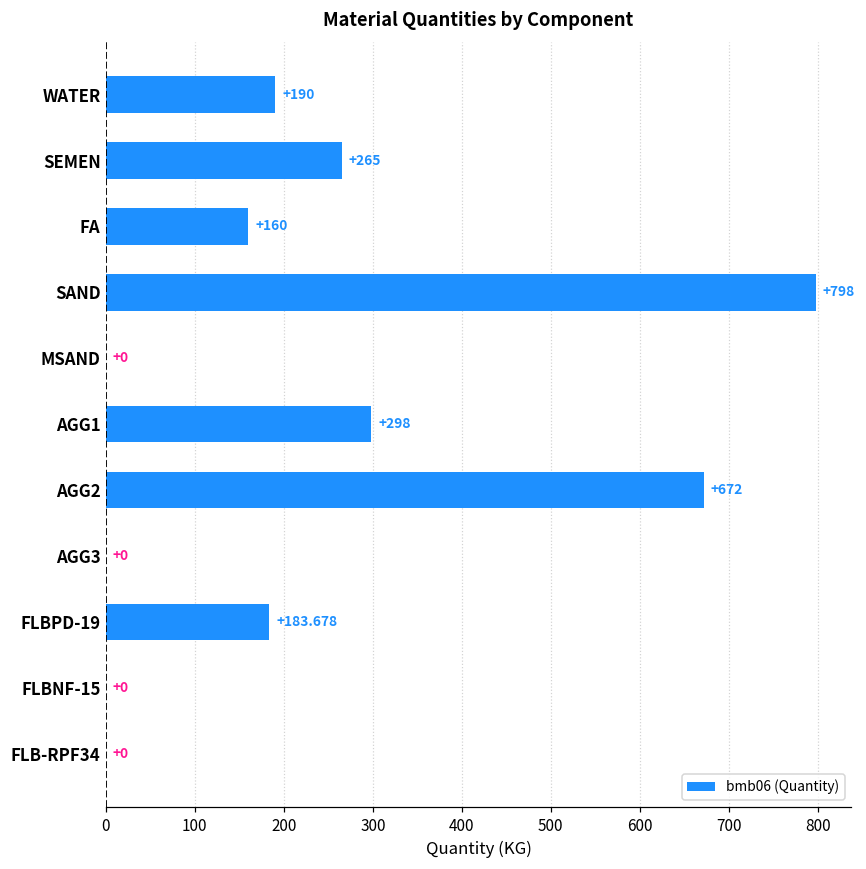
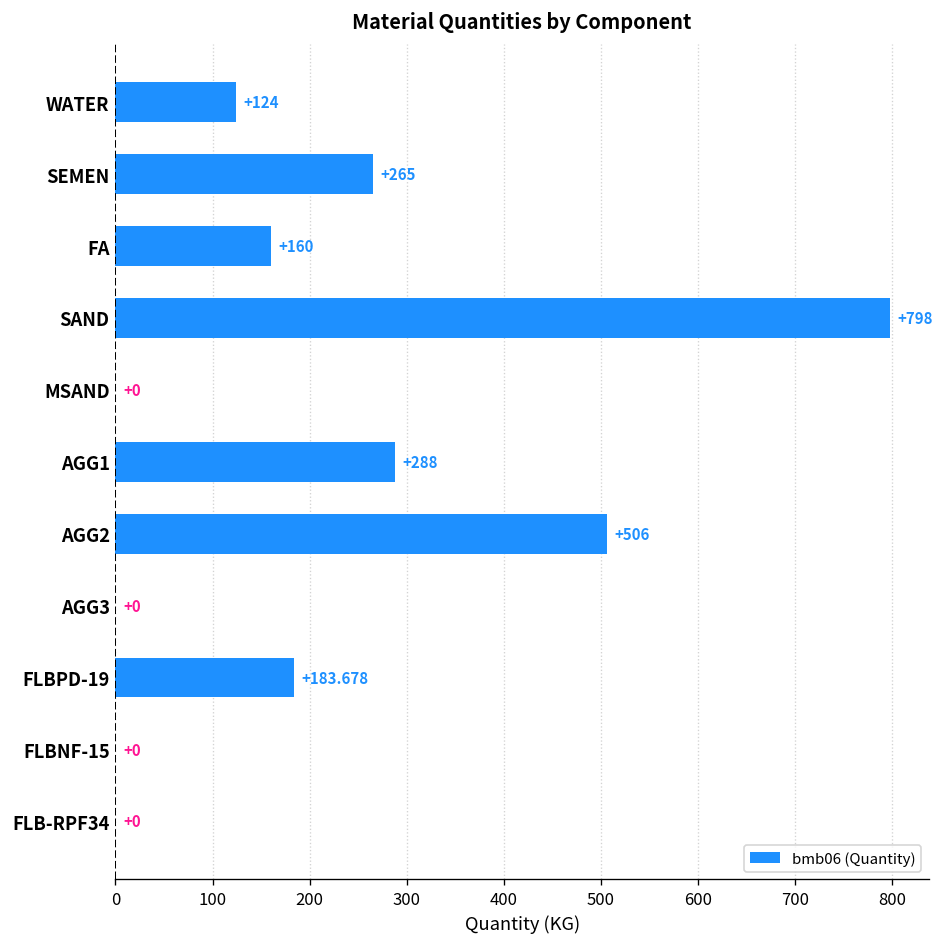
  {
-   "WATER": "+190",
+   "WATER": "+124",
    "SEMEN": "+265",
    "FA": "+160",
    "SAND": "+798",
    "MSAND": "+0",
-   "AGG1": "+298",
-   "AGG2": "+672",
+   "AGG1": "+288",
+   "AGG2": "+506",
    "AGG3": "+0",
    "FLBPD-19": "+183.678",
    "FLBNF-15": "+0",
    "FLB-RPF34": "+0"
  }
